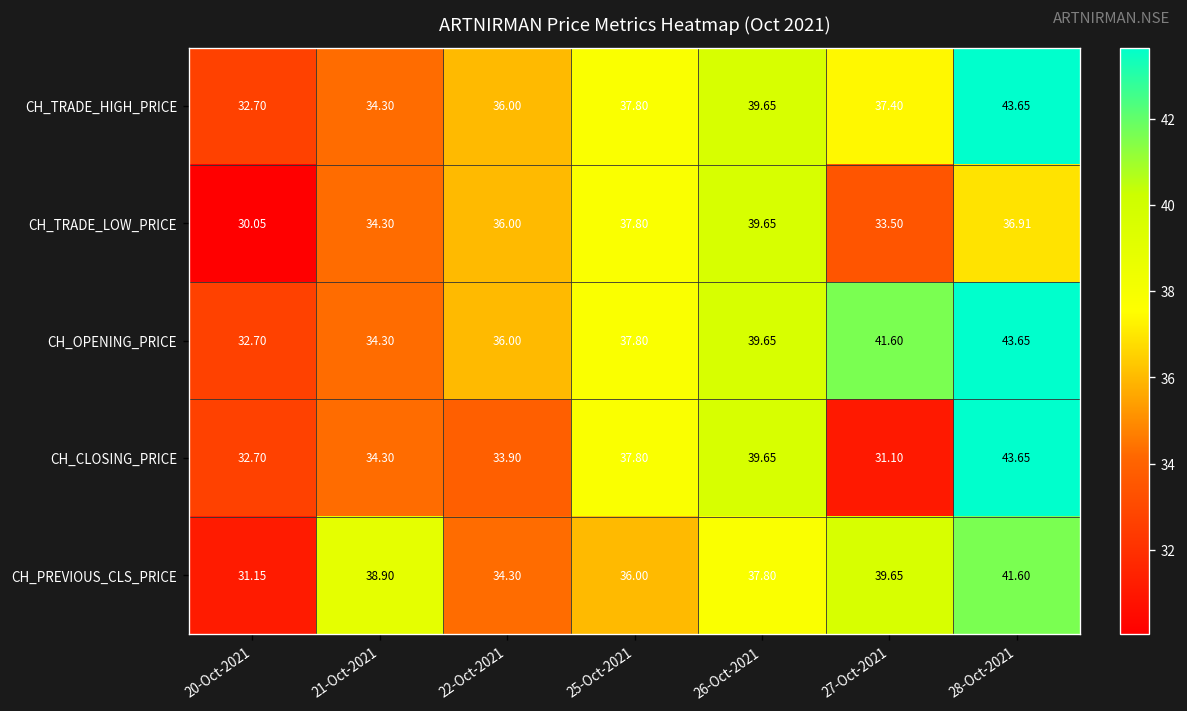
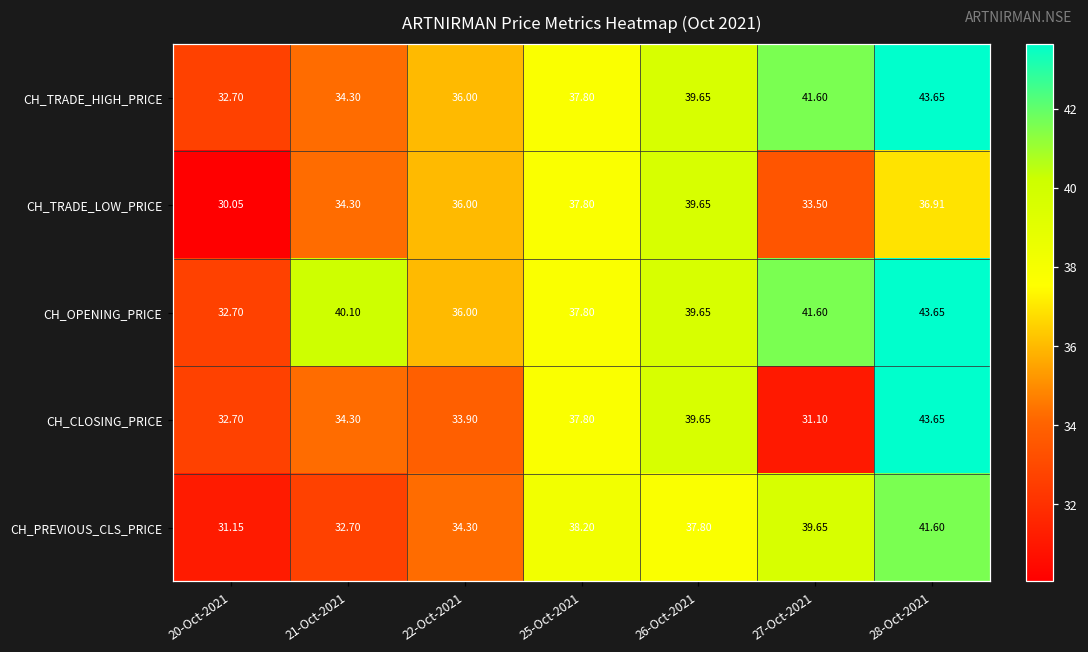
  {
    "CH_TRADE_HIGH_PRICE": {
      "20-Oct-2021": 32.70,
      "21-Oct-2021": 34.30,
      "22-Oct-2021": 36.00,
      "25-Oct-2021": 37.80,
      "26-Oct-2021": 39.65,
-     "27-Oct-2021": 37.40,
+     "27-Oct-2021": 41.60,
      "28-Oct-2021": 43.65
    },
    "CH_TRADE_LOW_PRICE": {
      "20-Oct-2021": 30.05,
      "21-Oct-2021": 34.30,
      "22-Oct-2021": 36.00,
      "25-Oct-2021": 37.80,
      "26-Oct-2021": 39.65,
      "27-Oct-2021": 33.50,
      "28-Oct-2021": 36.91
    },
    "CH_OPENING_PRICE": {
      "20-Oct-2021": 32.70,
-     "21-Oct-2021": 34.30,
+     "21-Oct-2021": 40.10,
      "22-Oct-2021": 36.00,
      "25-Oct-2021": 37.80,
      "26-Oct-2021": 39.65,
      "27-Oct-2021": 41.60,
      "28-Oct-2021": 43.65
    },
    "CH_CLOSING_PRICE": {
      "20-Oct-2021": 32.70,
      "21-Oct-2021": 34.30,
      "22-Oct-2021": 33.90,
      "25-Oct-2021": 37.80,
      "26-Oct-2021": 39.65,
      "27-Oct-2021": 31.10,
      "28-Oct-2021": 43.65
    },
    "CH_PREVIOUS_CLS_PRICE": {
      "20-Oct-2021": 31.15,
-     "21-Oct-2021": 38.90,
+     "21-Oct-2021": 32.70,
      "22-Oct-2021": 34.30,
-     "25-Oct-2021": 36.00,
+     "25-Oct-2021": 38.20,
      "26-Oct-2021": 37.80,
      "27-Oct-2021": 39.65,
      "28-Oct-2021": 41.60
    }
  }
